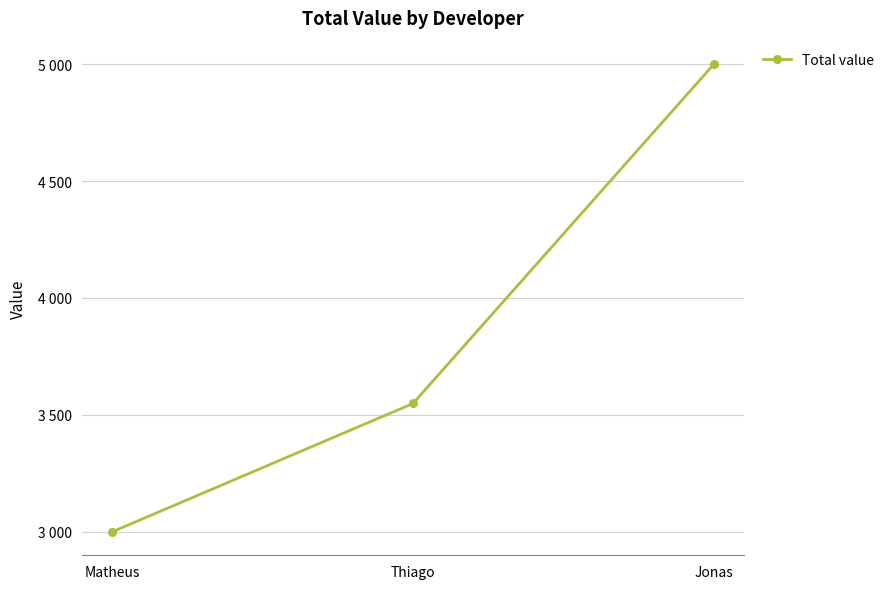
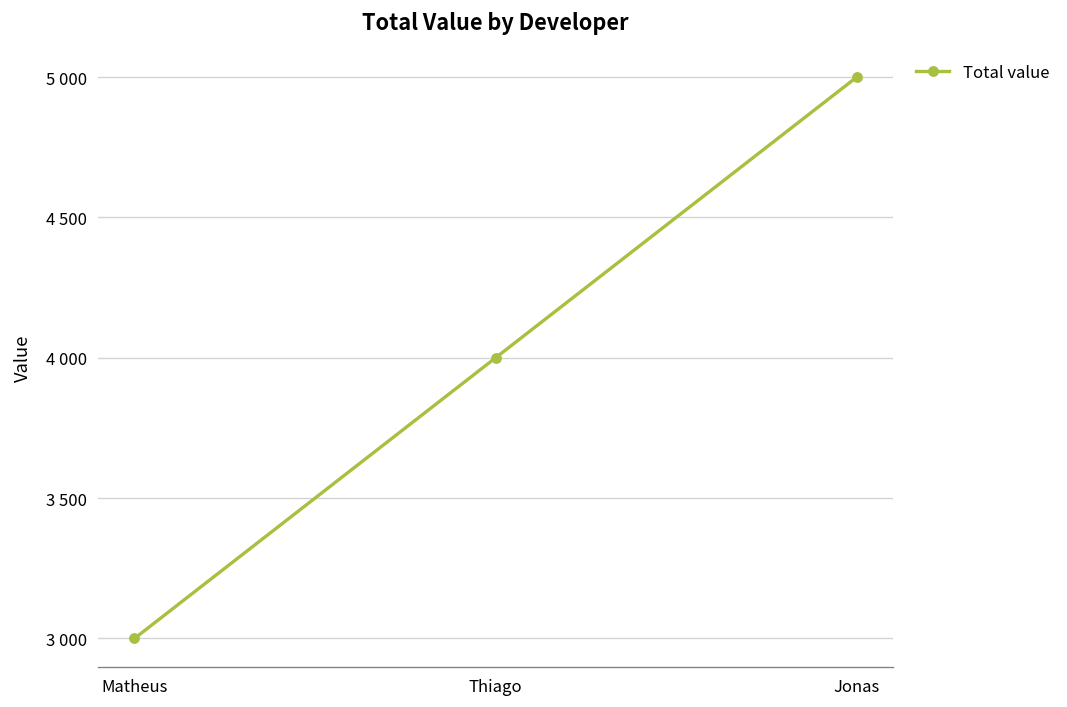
  {
    "Matheus": 3000,
-   "Thiago": 3550,
+   "Thiago": 4000,
    "Jonas": 5000
  }
